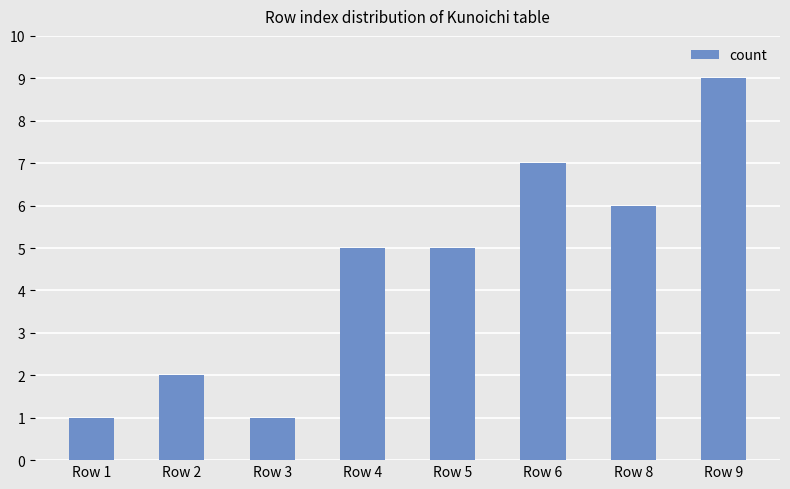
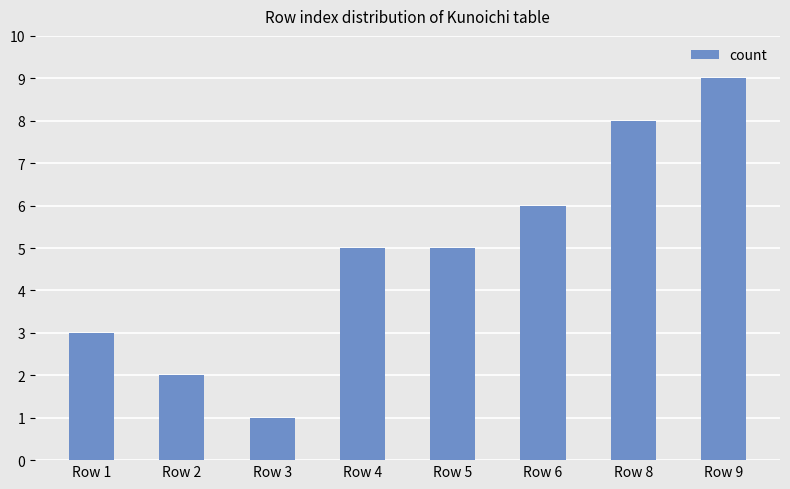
  {
-   "Row 1": 1,
+   "Row 1": 3,
    "Row 2": 2,
    "Row 3": 1,
    "Row 4": 5,
    "Row 5": 5,
-   "Row 6": 7,
-   "Row 8": 6,
+   "Row 6": 6,
+   "Row 8": 8,
    "Row 9": 9
  }
